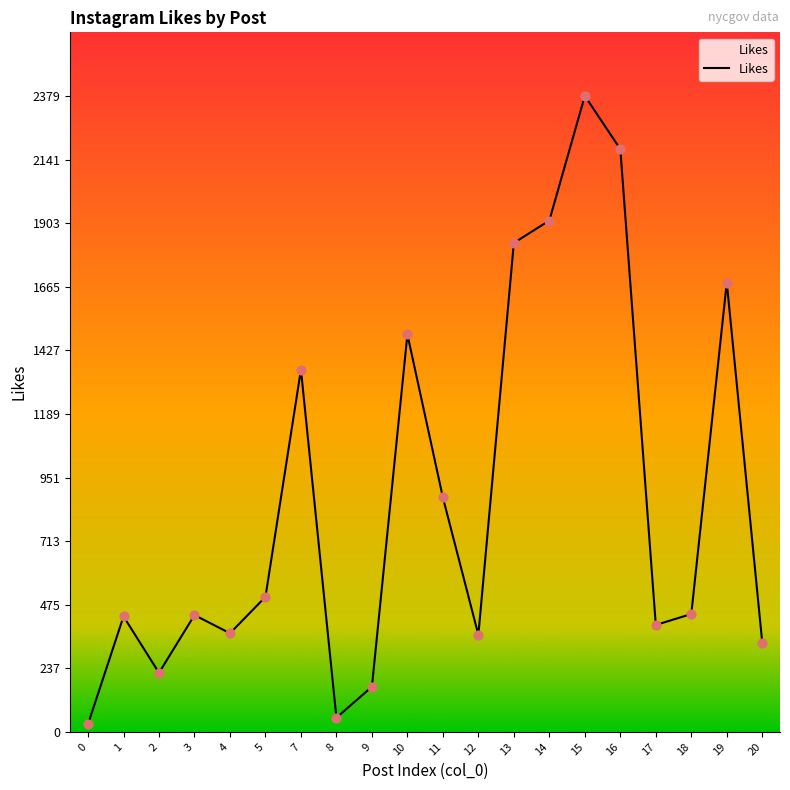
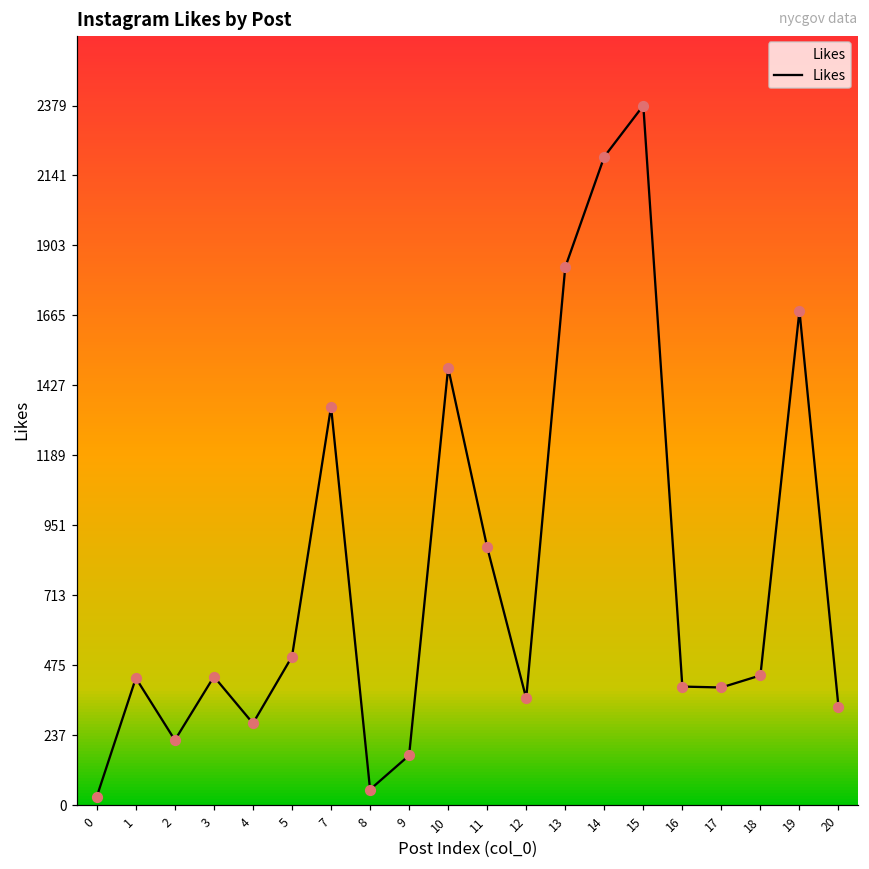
  {
    "0": 30,
    "1": 430,
    "2": 220,
    "3": 440,
-   "4": 370,
+   "4": 280,
    "5": 510,
    "7": 1360,
    "8": 50,
    "9": 170,
    "10": 1490,
    "11": 880,
    "12": 360,
    "13": 1830,
-   "14": 1910,
+   "14": 2210,
    "15": 2380,
-   "16": 2180,
+   "16": 400,
    "17": 400,
    "18": 440,
    "19": 1680,
    "20": 330
  }
